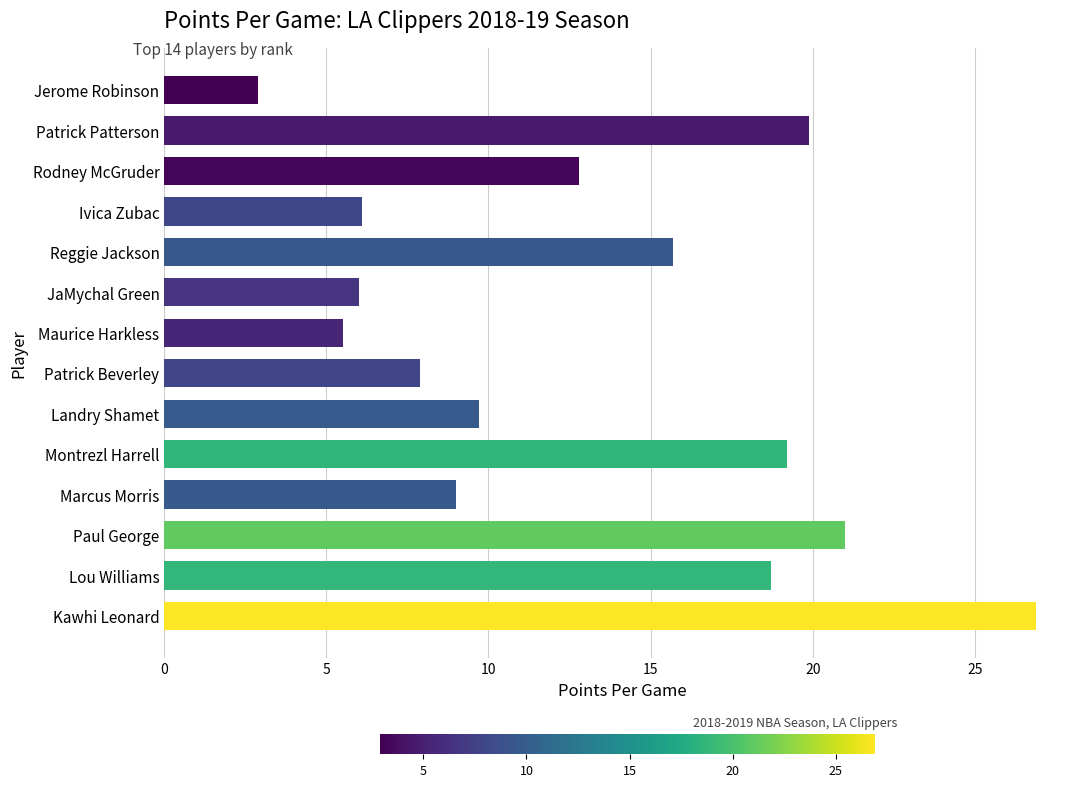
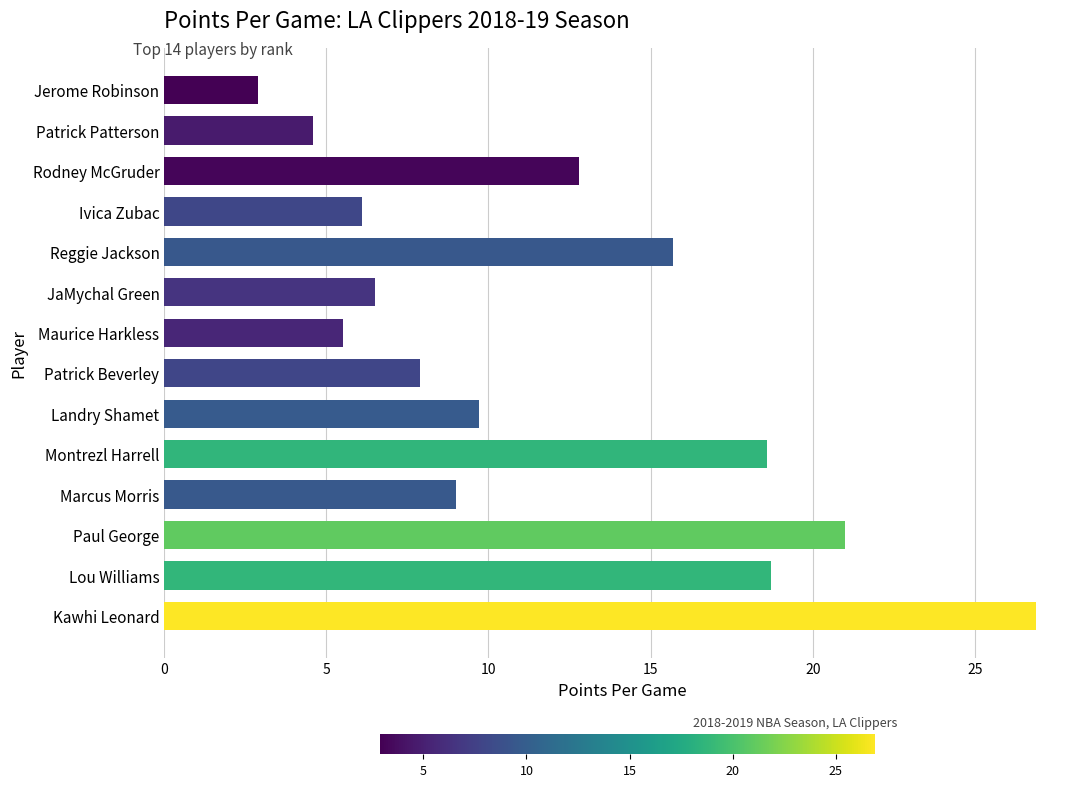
  {
    "Jerome Robinson": 2.9,
-   "Patrick Patterson": 19.9,
+   "Patrick Patterson": 4.6,
    "Rodney McGruder": 12.8,
    "Ivica Zubac": 6.1,
    "Reggie Jackson": 15.7,
-   "JaMychal Green": 6.0,
+   "JaMychal Green": 6.5,
    "Maurice Harkless": 5.5,
    "Patrick Beverley": 7.9,
    "Landry Shamet": 9.7,
-   "Montrezl Harrell": 19.2,
+   "Montrezl Harrell": 18.6,
    "Marcus Morris": 9.0,
    "Paul George": 21.0,
    "Lou Williams": 18.7,
    "Kawhi Leonard": 26.9
  }
